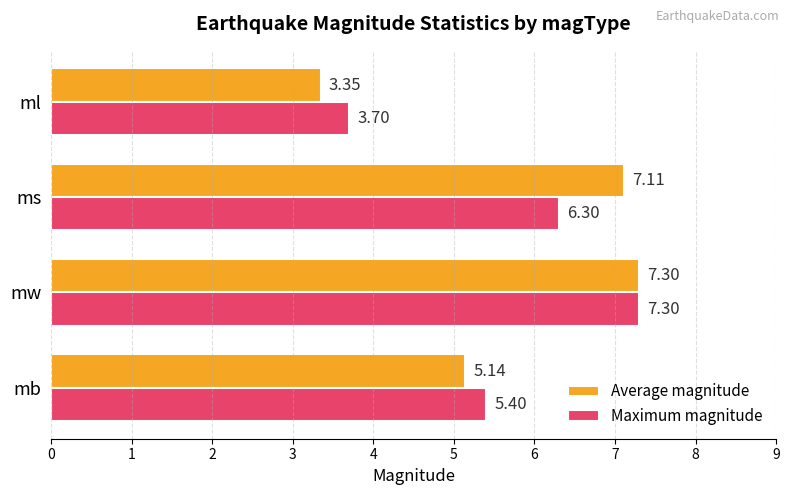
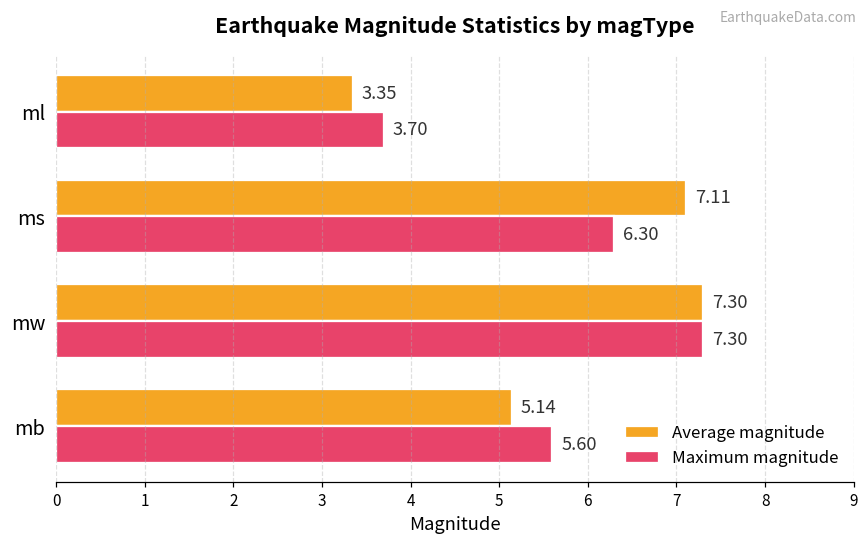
  {
    "Average magnitude": {
      "ml": 3.35,
      "ms": 7.11,
      "mw": 7.30,
      "mb": 5.14
    },
    "Maximum magnitude": {
      "ml": 3.70,
      "ms": 6.30,
      "mw": 7.30,
-     "mb": 5.40
+     "mb": 5.60
    }
  }
